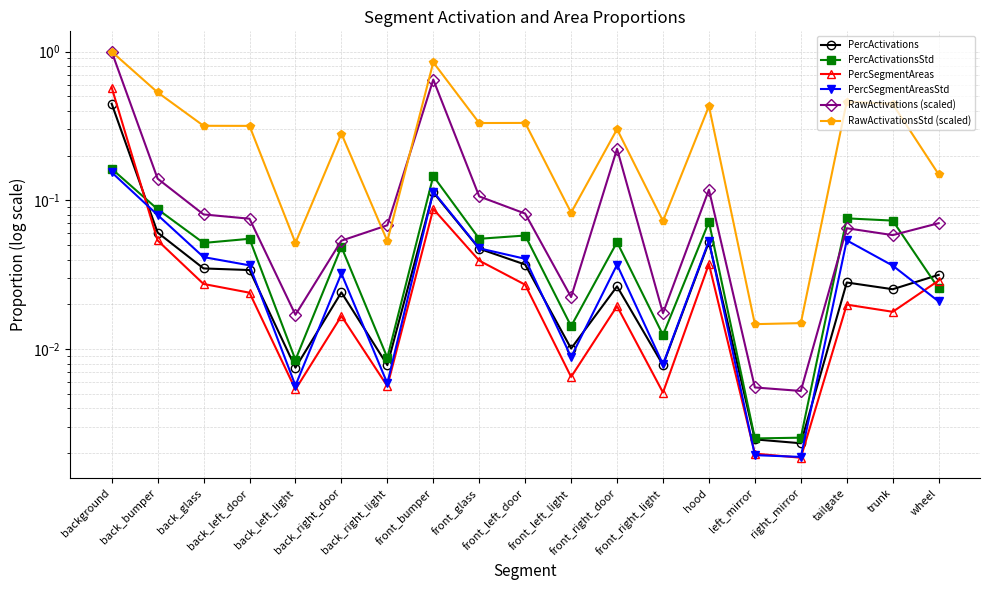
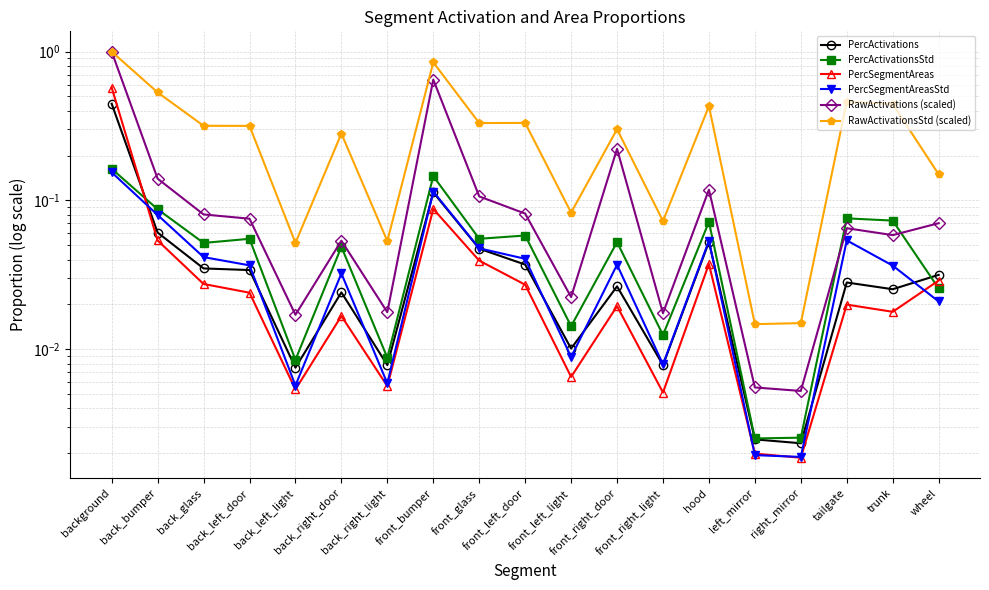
  {
    "PercActivations": {
      "background": 0.45,
      "back_bumper": 0.061,
      "back_glass": 0.035,
      "back_left_door": 0.034,
      "back_left_light": 0.008,
      "back_right_door": 0.024,
      "back_right_light": 0.008,
      "front_left_door": 0.037,
      "front_left_light": 0.010,
      "front_right_door": 0.026,
      "right_mirror": 0.0023,
      "tailgate": 0.028,
      "trunk": 0.025,
      "wheel": 0.032
    },
    "PercActivationsStd": {
      "background": 0.16,
      "back_bumper": 0.09,
      "back_glass": 0.052,
      "back_left_door": 0.055,
      "back_left_light": 0.008,
      "back_right_door": 0.049,
      "back_right_light": 0.009,
      "front_bumper": 0.15,
      "front_glass": 0.055,
      "front_left_door": 0.058,
      "front_left_light": 0.014,
      "front_right_door": 0.052,
      "front_right_light": 0.012,
      "hood": 0.07,
      "right_mirror": 0.0025,
      "tailgate": 0.08,
      "trunk": 0.07,
      "wheel": 0.026
    },
    "PercSegmentAreas": {
      "background": 0.57,
      "back_bumper": 0.054,
      "back_glass": 0.027,
      "back_left_door": 0.024,
      "back_left_light": 0.0054,
      "back_right_door": 0.017,
      "back_right_light": 0.0056,
      "front_bumper": 0.09,
      "front_glass": 0.039,
      "front_left_door": 0.027,
      "front_left_light": 0.007,
      "front_right_door": 0.019,
      "front_right_light": 0.005,
      "hood": 0.037,
      "tailgate": 0.020,
      "trunk": 0.018,
      "wheel": 0.029
    },
    "PercSegmentAreasStd": {
      "background": 0.15,
      "back_bumper": 0.08,
      "back_glass": 0.042,
      "back_left_door": 0.037,
      "back_left_light": 0.0057,
      "back_right_door": 0.032,
      "back_right_light": 0.006,
      "front_left_door": 0.041,
      "front_left_light": 0.009,
      "front_right_door": 0.037,
      "tailgate": 0.054,
      "trunk": 0.036,
      "wheel": 0.021
    },
    "RawActivations (scaled)": {
      "back_bumper": 0.14,
      "back_glass": 0.08,
      "back_left_door": 0.08,
      "back_left_light": 0.017,
      "back_right_door": 0.054,
-     "back_right_light": 0.07,
+     "back_right_light": 0.018,
      "front_bumper": 0.6,
      "front_glass": 0.11,
      "front_left_door": 0.08,
      "front_left_light": 0.022,
      "front_right_door": 0.22,
      "front_right_light": 0.017,
      "hood": 0.12,
      "left_mirror": 0.0055,
      "right_mirror": 0.0052,
      "tailgate": 0.07,
      "trunk": 0.058,
      "wheel": 0.07
    },
    "RawActivationsStd (scaled)": {
      "back_bumper": 0.53,
      "back_glass": 0.32,
      "back_left_door": 0.32,
      "back_left_light": 0.052,
      "back_right_door": 0.28,
      "back_right_light": 0.053,
      "front_bumper": 0.8,
      "front_glass": 0.33,
      "front_left_door": 0.33,
      "front_left_light": 0.08,
      "front_right_door": 0.30,
      "front_right_light": 0.07,
      "hood": 0.43,
      "left_mirror": 0.015,
      "right_mirror": 0.015,
      "wheel": 0.15
    }
  }
